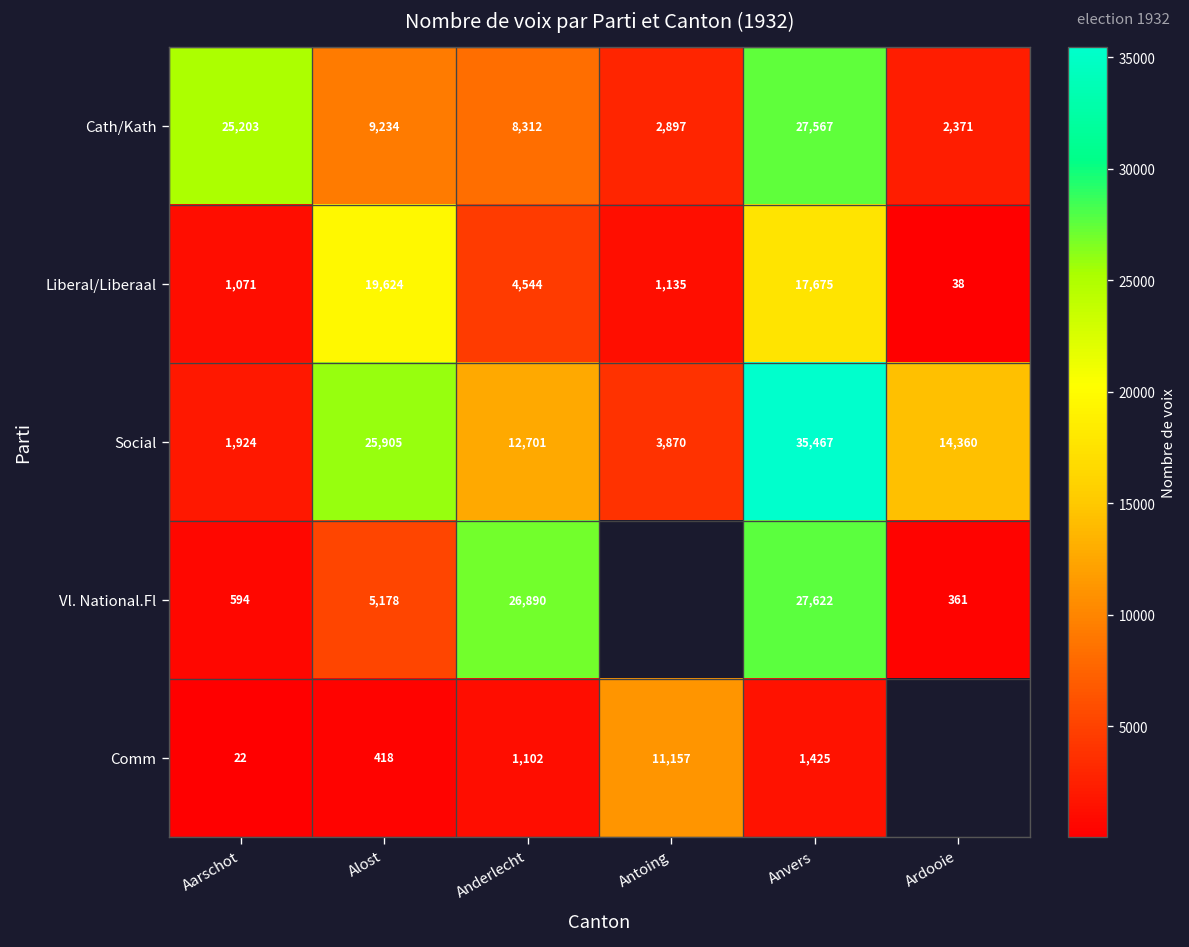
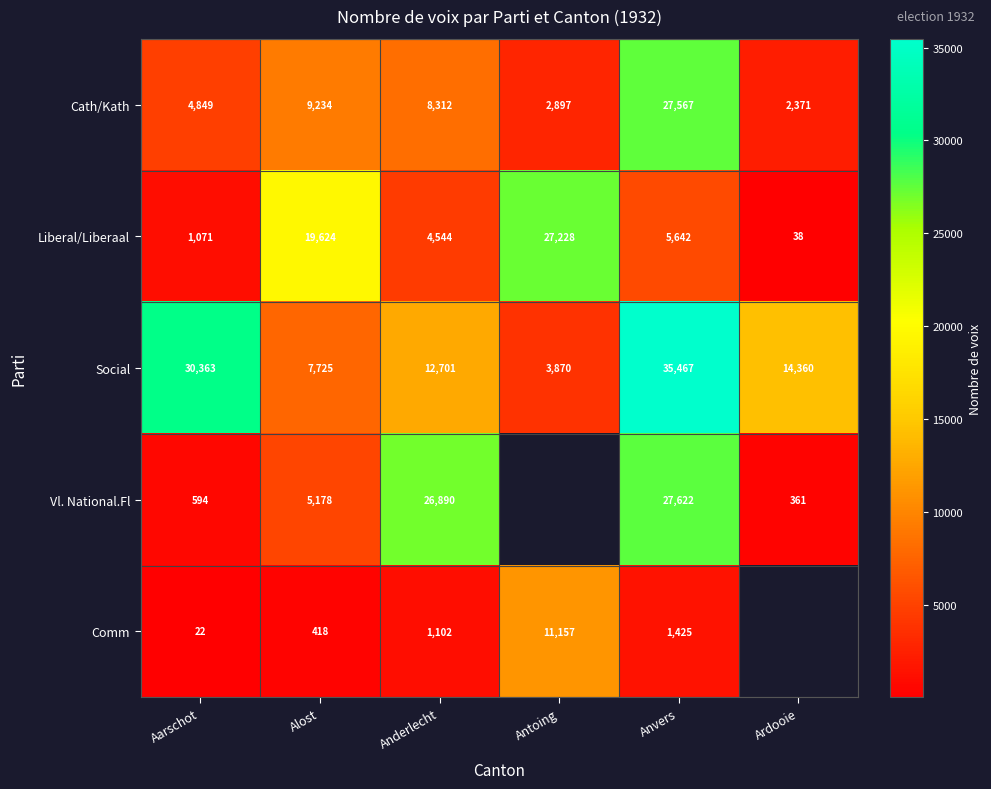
  {
    "Cath/Kath": {
-     "Aarschot": "25,203",
+     "Aarschot": "4,849",
      "Alost": "9,234",
      "Anderlecht": "8,312",
      "Antoing": "2,897",
      "Anvers": "27,567",
      "Ardooie": "2,371"
    },
    "Liberal/Liberaal": {
      "Aarschot": "1,071",
      "Alost": "19,624",
      "Anderlecht": "4,544",
-     "Antoing": "1,135",
-     "Anvers": "17,675",
+     "Antoing": "27,228",
+     "Anvers": "5,642",
      "Ardooie": "38"
    },
    "Social": {
-     "Aarschot": "1,924",
-     "Alost": "25,905",
+     "Aarschot": "30,363",
+     "Alost": "7,725",
      "Anderlecht": "12,701",
      "Antoing": "3,870",
      "Anvers": "35,467",
      "Ardooie": "14,360"
    },
    "Vl. National.Fl": {
      "Aarschot": "594",
      "Alost": "5,178",
      "Anderlecht": "26,890",
      "Anvers": "27,622",
      "Ardooie": "361"
    },
    "Comm": {
      "Aarschot": "22",
      "Alost": "418",
      "Anderlecht": "1,102",
      "Antoing": "11,157",
      "Anvers": "1,425"
    }
  }
